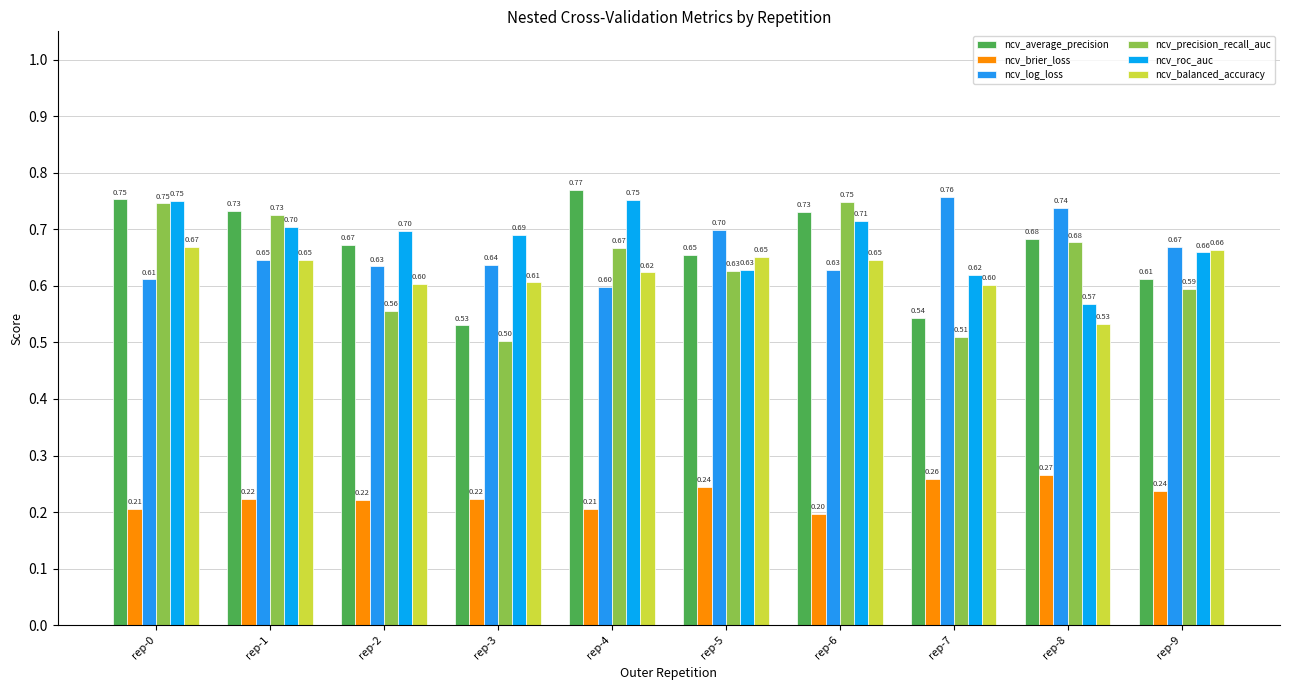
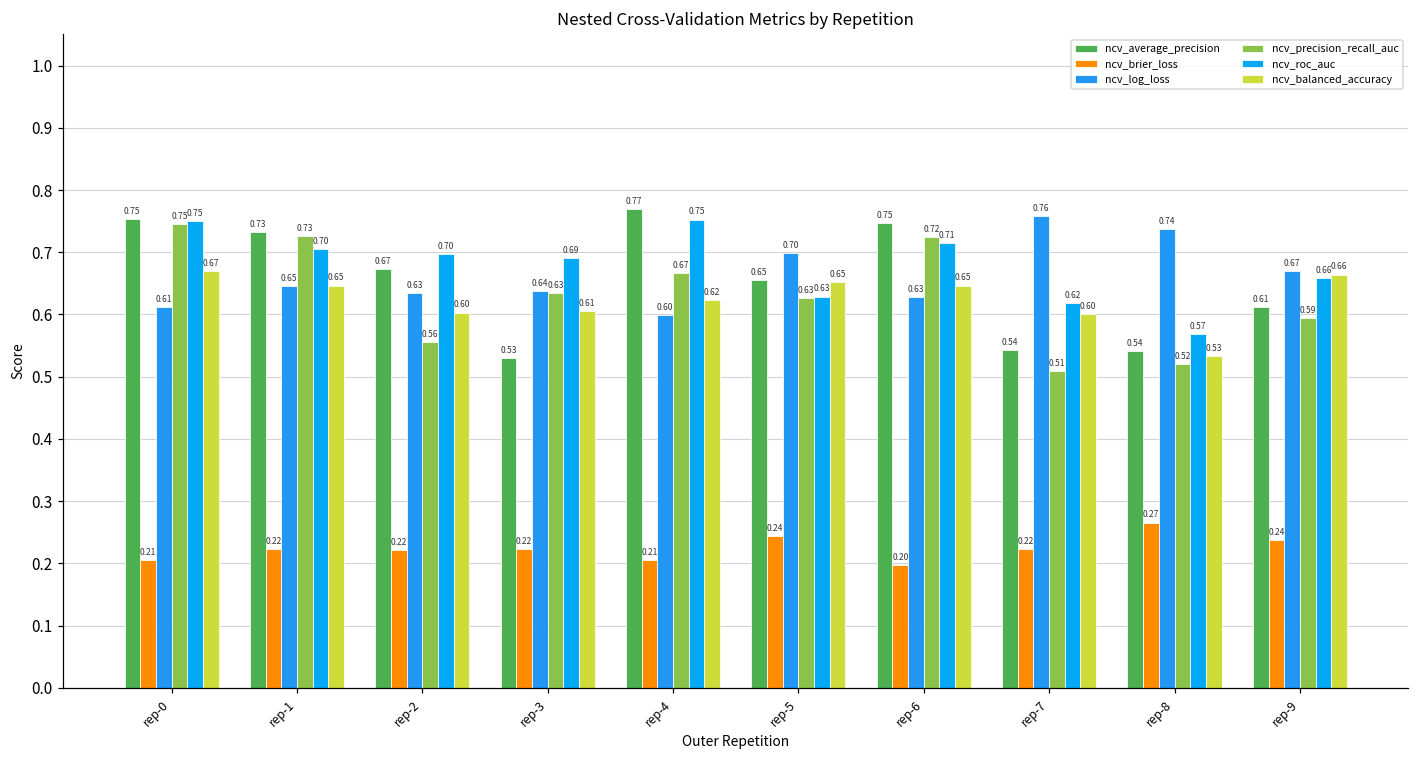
  {
    "ncv_average_precision": {
      "rep-0": 0.75,
      "rep-1": 0.73,
      "rep-2": 0.67,
      "rep-3": 0.53,
      "rep-4": 0.77,
      "rep-5": 0.65,
-     "rep-6": 0.73,
+     "rep-6": 0.75,
      "rep-7": 0.54,
-     "rep-8": 0.68,
+     "rep-8": 0.54,
      "rep-9": 0.61
    },
    "ncv_brier_loss": {
      "rep-0": 0.21,
      "rep-1": 0.22,
      "rep-2": 0.22,
      "rep-3": 0.22,
      "rep-4": 0.21,
      "rep-5": 0.24,
      "rep-6": 0.20,
-     "rep-7": 0.26,
+     "rep-7": 0.22,
      "rep-8": 0.27,
      "rep-9": 0.24
    },
    "ncv_precision_recall_auc": {
      "rep-0": 0.75,
      "rep-1": 0.73,
      "rep-2": 0.56,
-     "rep-3": 0.50,
+     "rep-3": 0.63,
      "rep-4": 0.67,
      "rep-5": 0.63,
-     "rep-6": 0.75,
+     "rep-6": 0.72,
      "rep-7": 0.51,
-     "rep-8": 0.68,
+     "rep-8": 0.52,
      "rep-9": 0.59
    },
    "ncv_balanced_accuracy": {
      "rep-0": 0.67,
      "rep-1": 0.65,
      "rep-2": 0.60,
      "rep-3": 0.61,
      "rep-4": 0.62,
      "rep-5": 0.65,
      "rep-6": 0.65,
      "rep-7": 0.60,
      "rep-8": 0.53,
      "rep-9": 0.66
    }
  }
